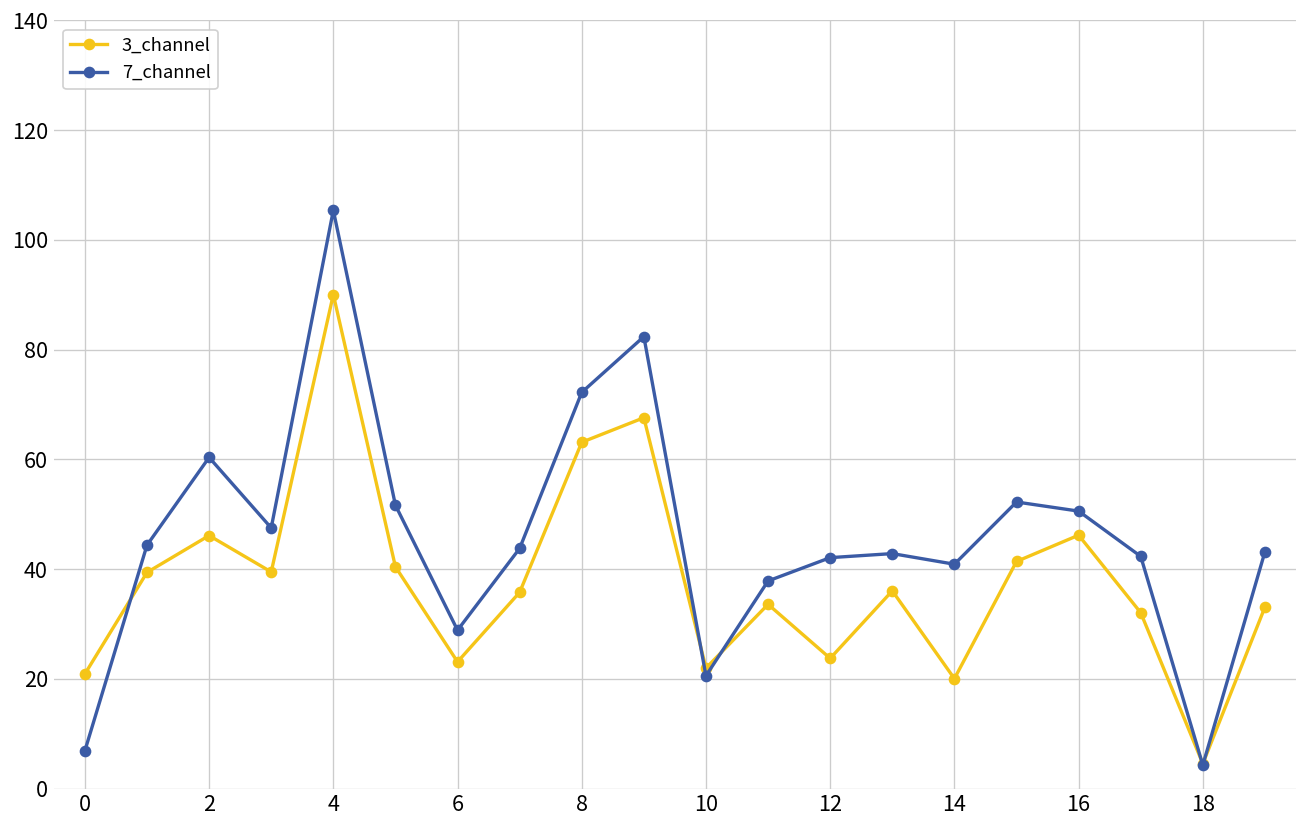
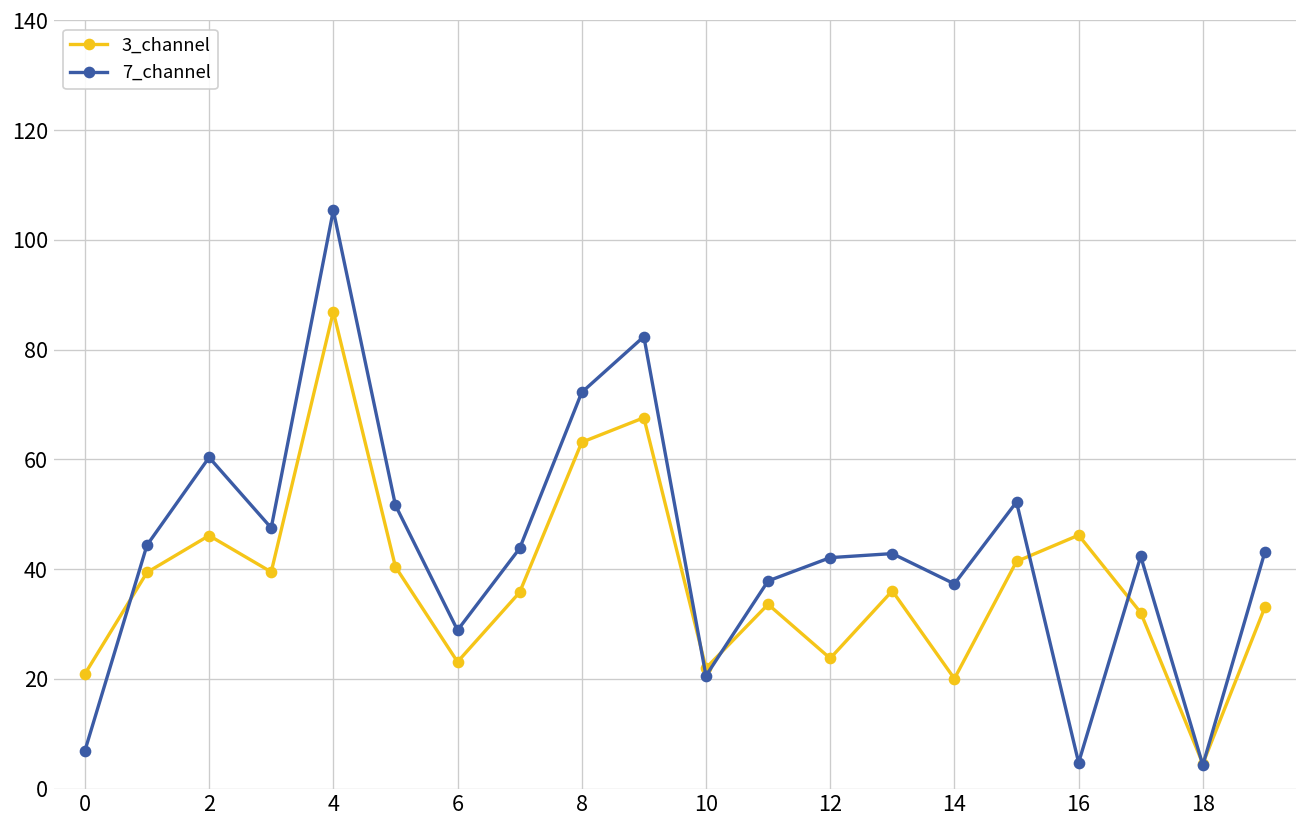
  {
    "3_channel": {
      "0": 21,
      "2": 46,
-     "4": 90,
+     "4": 87,
      "6": 23,
      "8": 63,
      "10": 22,
      "12": 24,
      "14": 20,
      "16": 46
    },
    "7_channel": {
      "0": 7,
      "2": 60,
      "4": 105,
      "6": 29,
      "8": 72,
      "10": 21,
      "12": 42,
-     "14": 41,
-     "16": 51
+     "14": 37,
+     "16": 5
    }
  }
